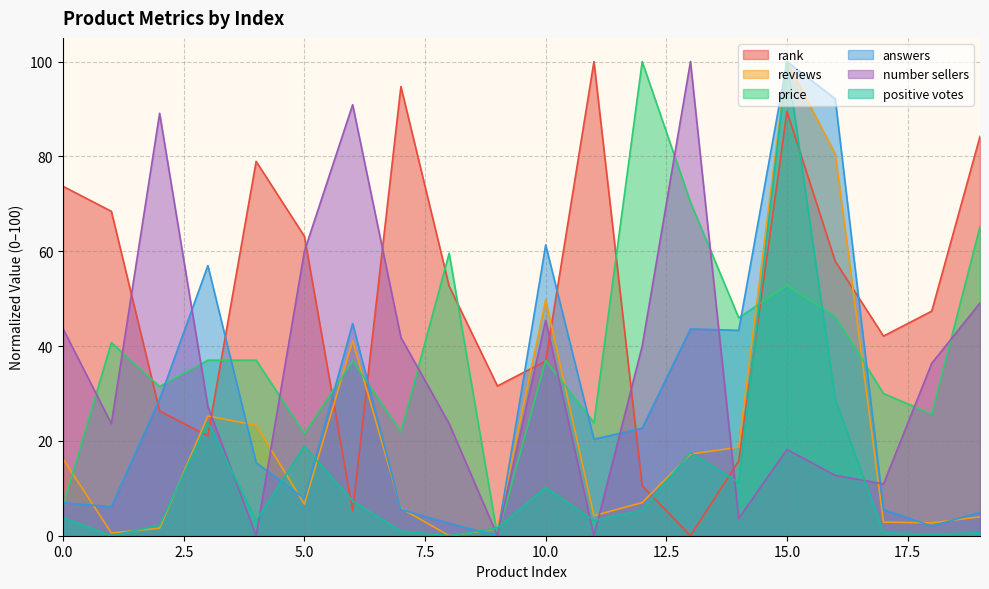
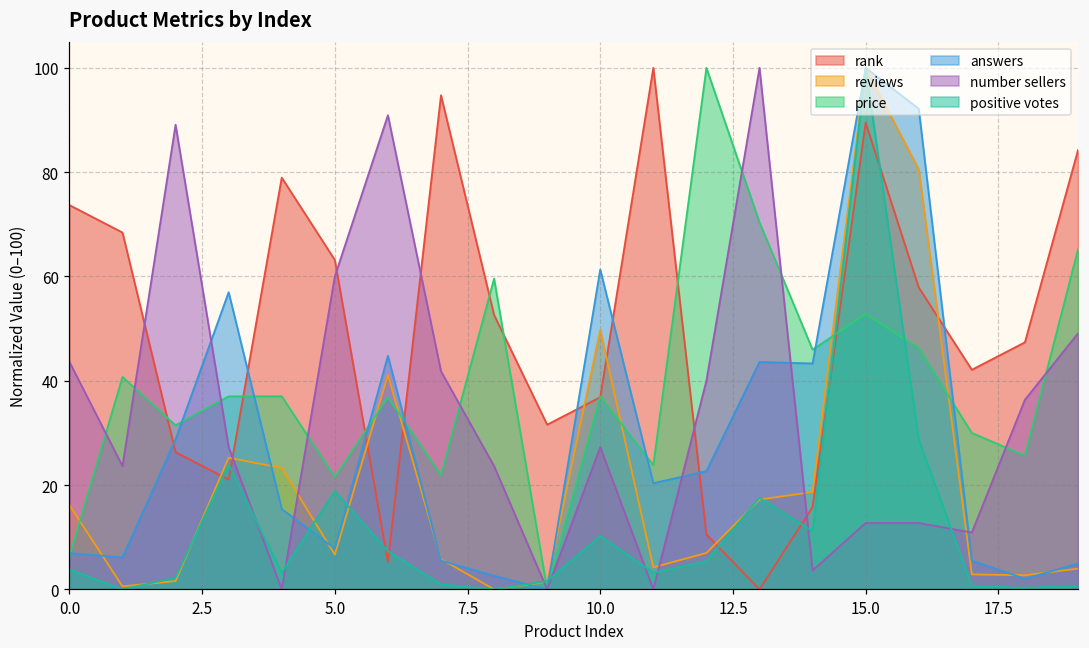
  {
    "rank": {
      "0.0": 74,
      "5.0": 63,
      "15.0": 89
    },
    "reviews": {
      "0.0": 16,
      "5.0": 7,
      "10.0": 50
    },
    "number sellers": {
      "0.0": 44,
      "5.0": 60,
-     "10.0": 45,
-     "15.0": 18
+     "10.0": 27,
+     "15.0": 13
    }
  }
